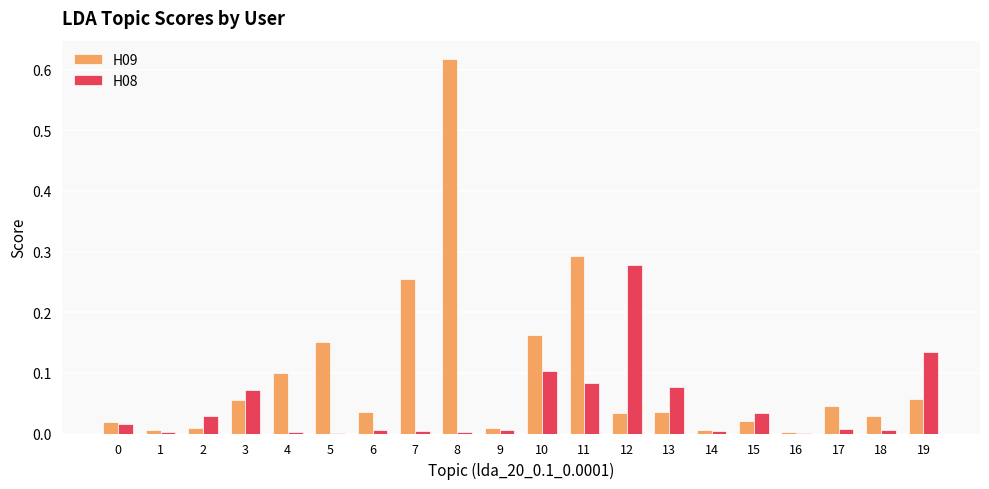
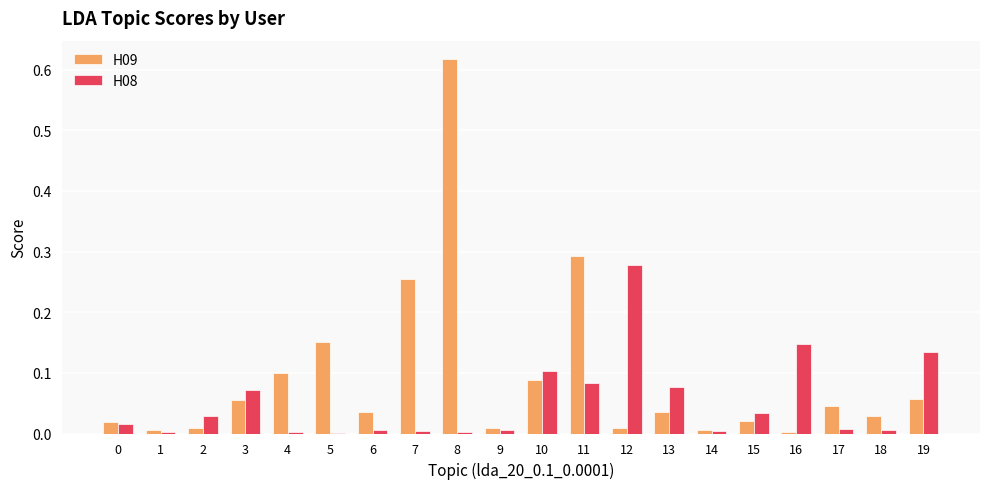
  {
    "H09": {
      "0": 0.02,
      "1": 0.01,
      "2": 0.01,
      "3": 0.05,
      "4": 0.10,
      "5": 0.15,
      "6": 0.04,
      "7": 0.25,
      "8": 0.62,
      "9": 0.01,
-     "10": 0.16,
+     "10": 0.09,
      "11": 0.29,
-     "12": 0.03,
+     "12": 0.01,
      "13": 0.04,
      "14": 0.01,
      "15": 0.02,
      "17": 0.05,
      "18": 0.03,
      "19": 0.06
    },
    "H08": {
      "0": 0.02,
      "2": 0.03,
      "3": 0.07,
      "6": 0.01,
      "7": 0.00,
      "9": 0.01,
      "10": 0.10,
      "11": 0.08,
      "12": 0.28,
      "13": 0.08,
      "15": 0.03,
-     "16": 0.00,
+     "16": 0.15,
      "17": 0.01,
      "18": 0.01,
      "19": 0.13
    }
  }
